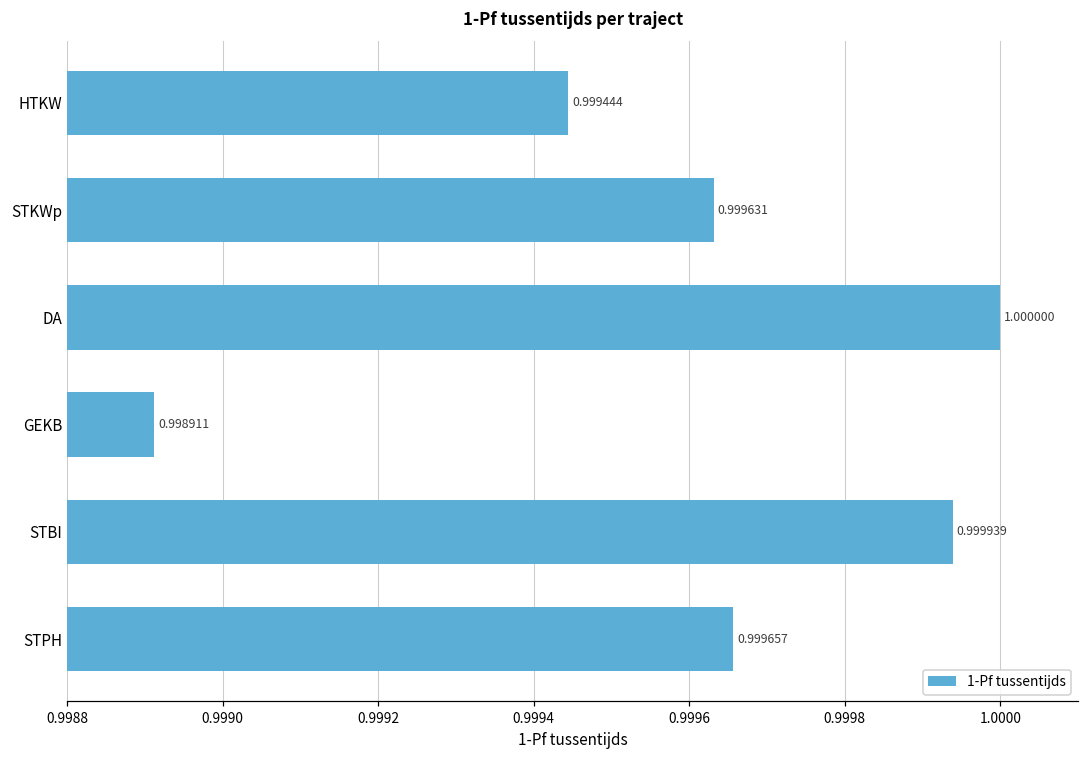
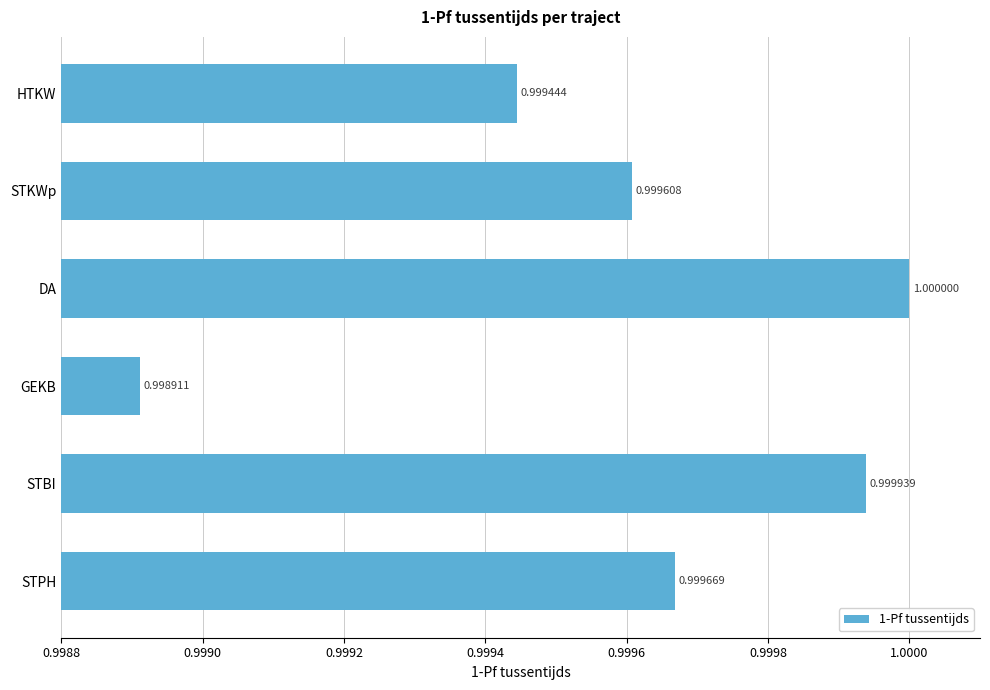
  {
    "HTKW": 0.999444,
-   "STKWp": 0.999631,
+   "STKWp": 0.999608,
    "DA": 1.000000,
    "GEKB": 0.998911,
    "STBI": 0.999939,
-   "STPH": 0.999657
+   "STPH": 0.999669
  }
